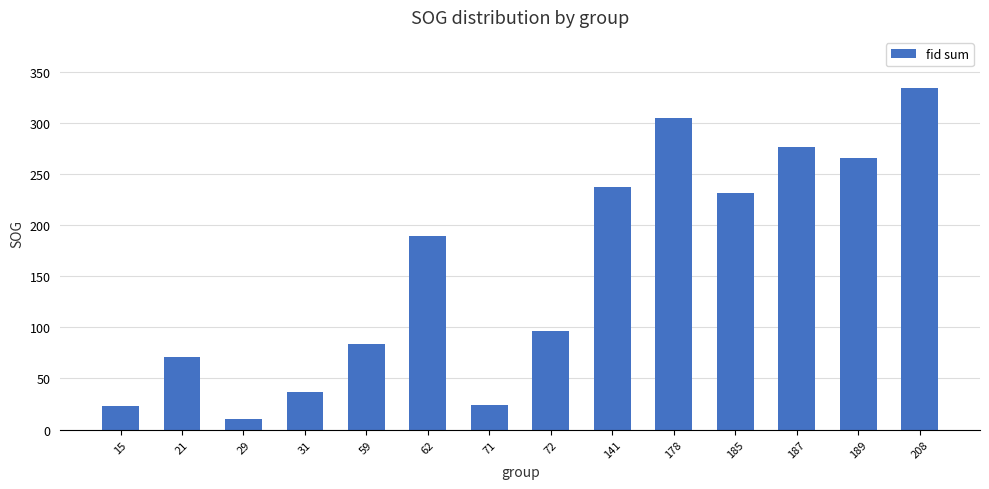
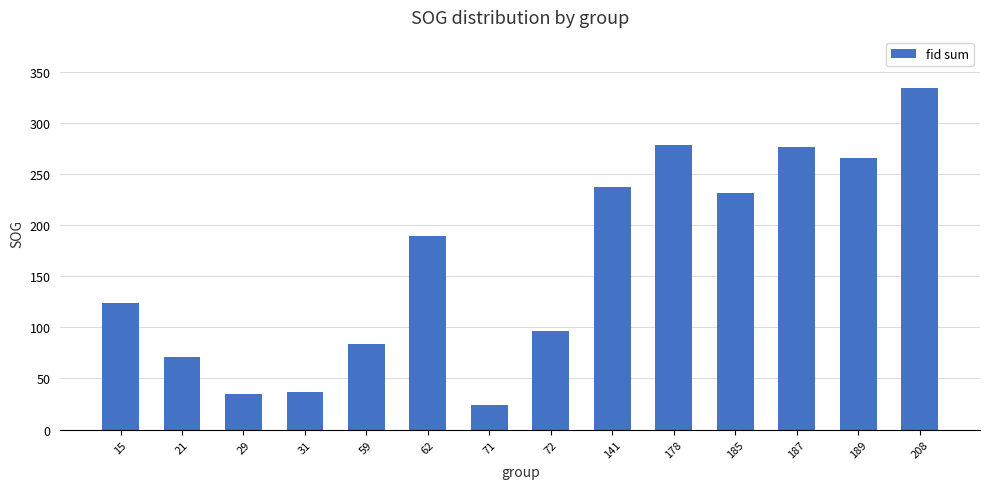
  {
-   "15": 23,
+   "15": 124,
    "21": 71,
-   "29": 10,
+   "29": 35,
    "31": 37,
    "59": 84,
    "62": 189,
    "71": 24,
    "72": 96,
    "141": 237,
-   "178": 305,
+   "178": 278,
    "185": 231,
    "187": 276,
    "189": 266,
    "208": 334
  }
